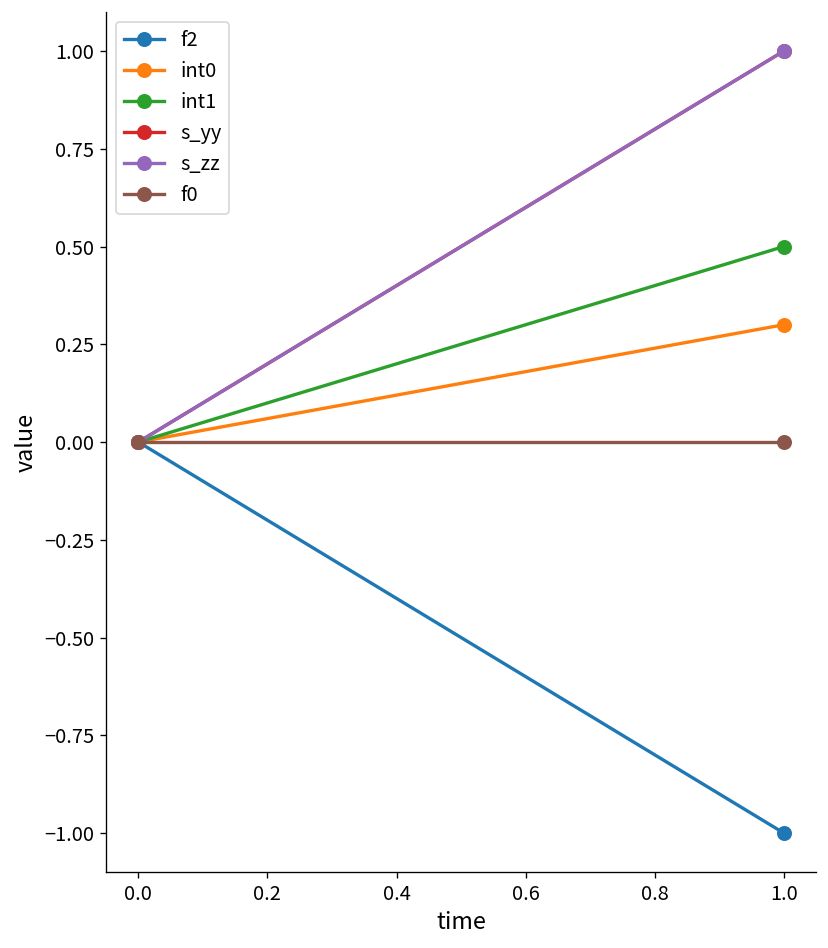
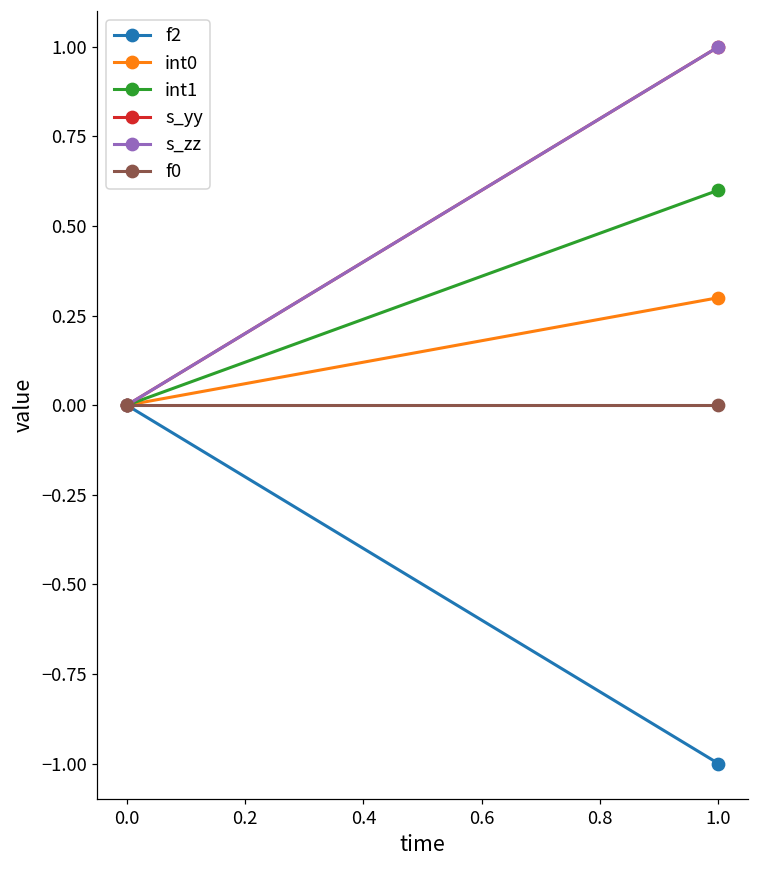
  {
    "f2": {
      "1.0": -1.0
    },
    "int0": {
      "1.0": 0.3
    },
    "int1": {
-     "1.0": 0.5
+     "1.0": 0.6
    },
    "s_zz": {
      "1.0": 1.0
    },
    "f0": {
      "1.0": 0.0
    }
  }
